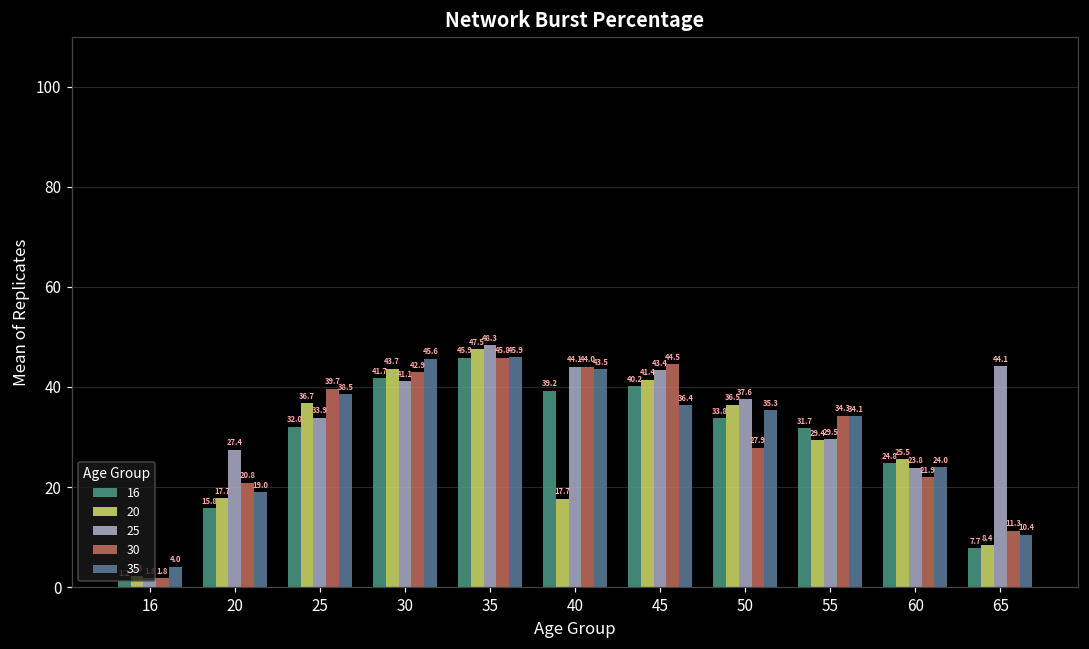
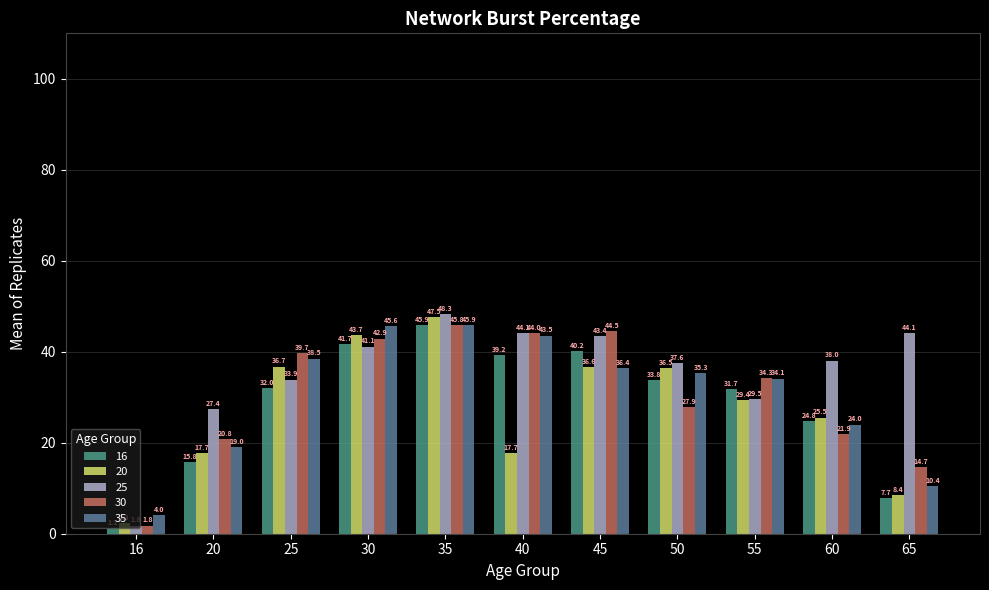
  {
    "20": {
      "20": 17.7,
      "25": 36.7,
      "30": 43.7,
      "35": 47.5,
      "40": 17.7,
-     "45": 41.4,
+     "45": 36.6,
      "50": 36.5,
      "60": 25.5,
      "65": 8.4
    },
    "25": {
      "20": 27.4,
      "25": 33.9,
      "30": 41.1,
      "35": 48.3,
      "45": 43.4,
      "50": 37.6,
-     "60": 23.8,
+     "60": 38.0,
      "65": 44.1
    },
    "30": {
      "16": 1.8,
      "20": 20.8,
      "25": 39.7,
      "30": 42.9,
      "45": 44.5,
      "50": 27.9,
      "60": 21.9,
-     "65": 11.3
+     "65": 14.7
    }
  }
